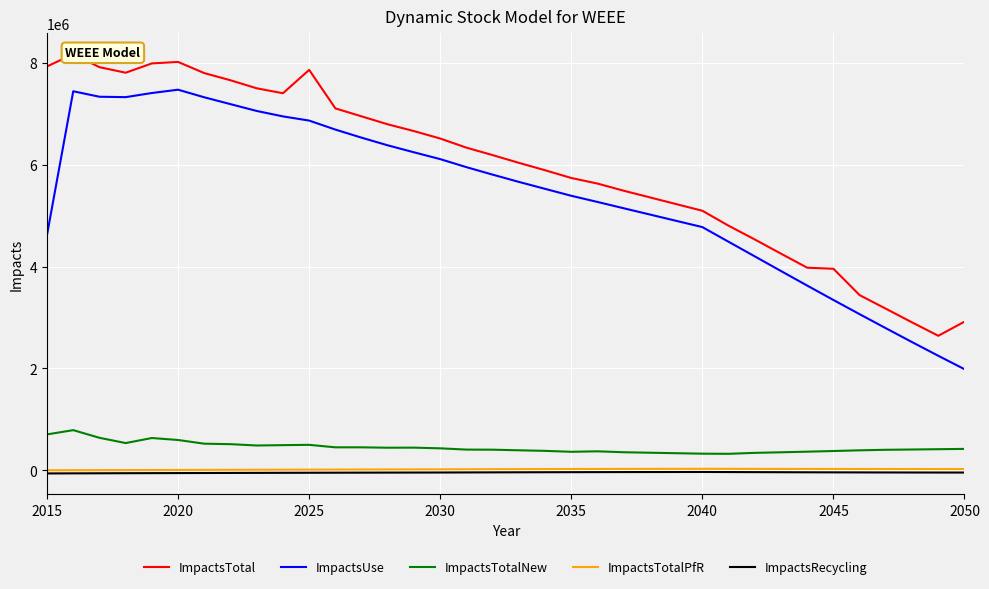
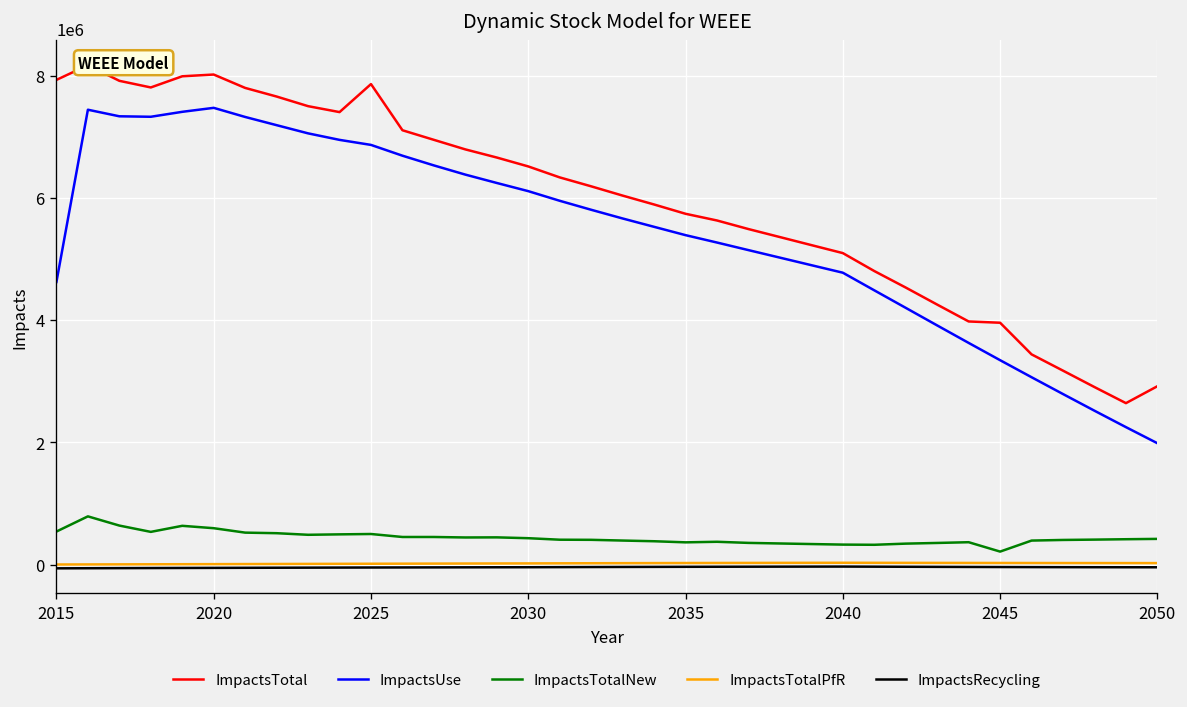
  {
    "ImpactsTotal": {
      "2015": 7900000,
      "2020": 8000000,
      "2025": 7900000,
      "2030": 6500000,
      "2035": 5700000,
      "2040": 5100000,
      "2045": 4000000,
      "2050": 2900000
    },
    "ImpactsUse": {
      "2015": 4600000,
      "2020": 7500000,
      "2025": 6900000,
      "2030": 6100000,
      "2035": 5400000,
      "2040": 4800000,
      "2045": 3300000,
      "2050": 2000000
    },
    "ImpactsTotalNew": {
-     "2015": 700000,
+     "2015": 500000,
      "2020": 600000,
      "2025": 500000,
      "2030": 400000,
      "2035": 400000,
      "2040": 300000,
-     "2045": 400000,
+     "2045": 200000,
      "2050": 400000
    },
    "ImpactsTotalPfR": {
      "2015": 0,
      "2020": 0,
      "2025": 0,
      "2030": 0,
      "2035": 0,
      "2040": 0,
      "2045": 0,
      "2050": 0
    },
    "ImpactsRecycling": {
      "2015": -100000,
      "2020": -100000,
      "2025": 0,
      "2030": 0,
      "2035": 0,
      "2040": 0,
      "2045": 0,
      "2050": 0
    }
  }
